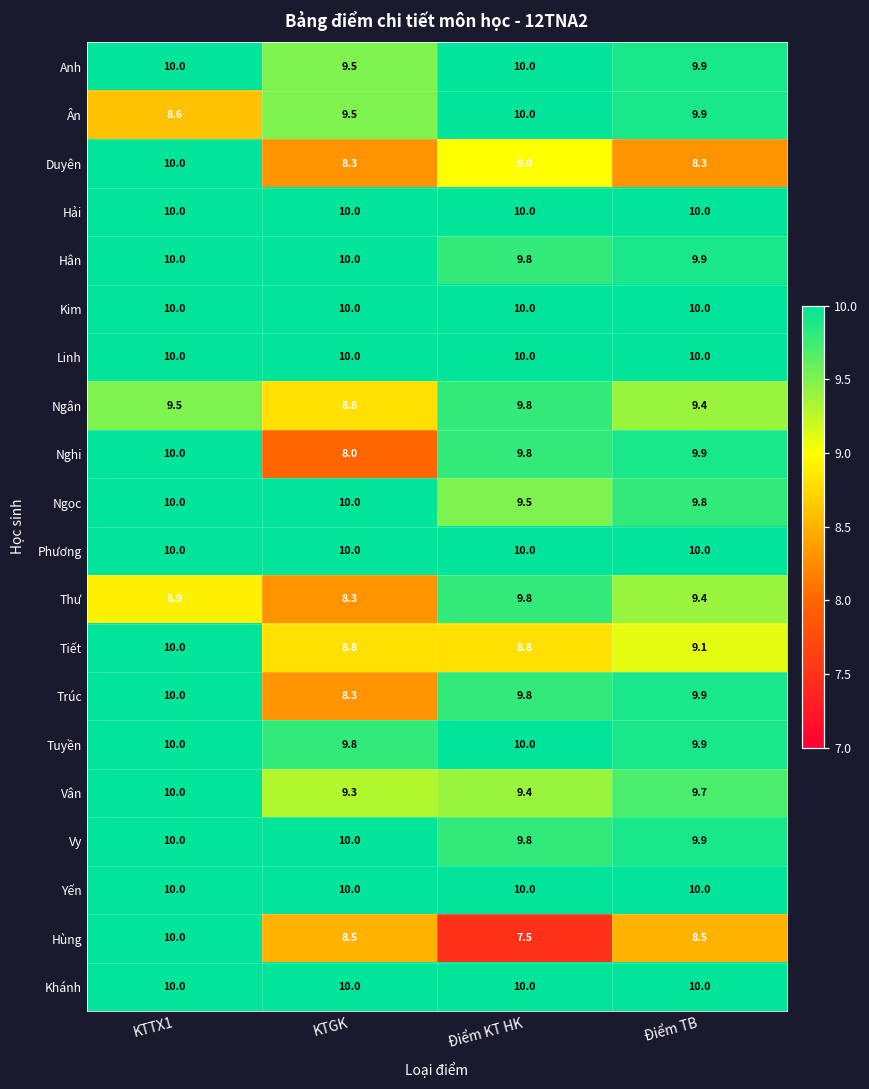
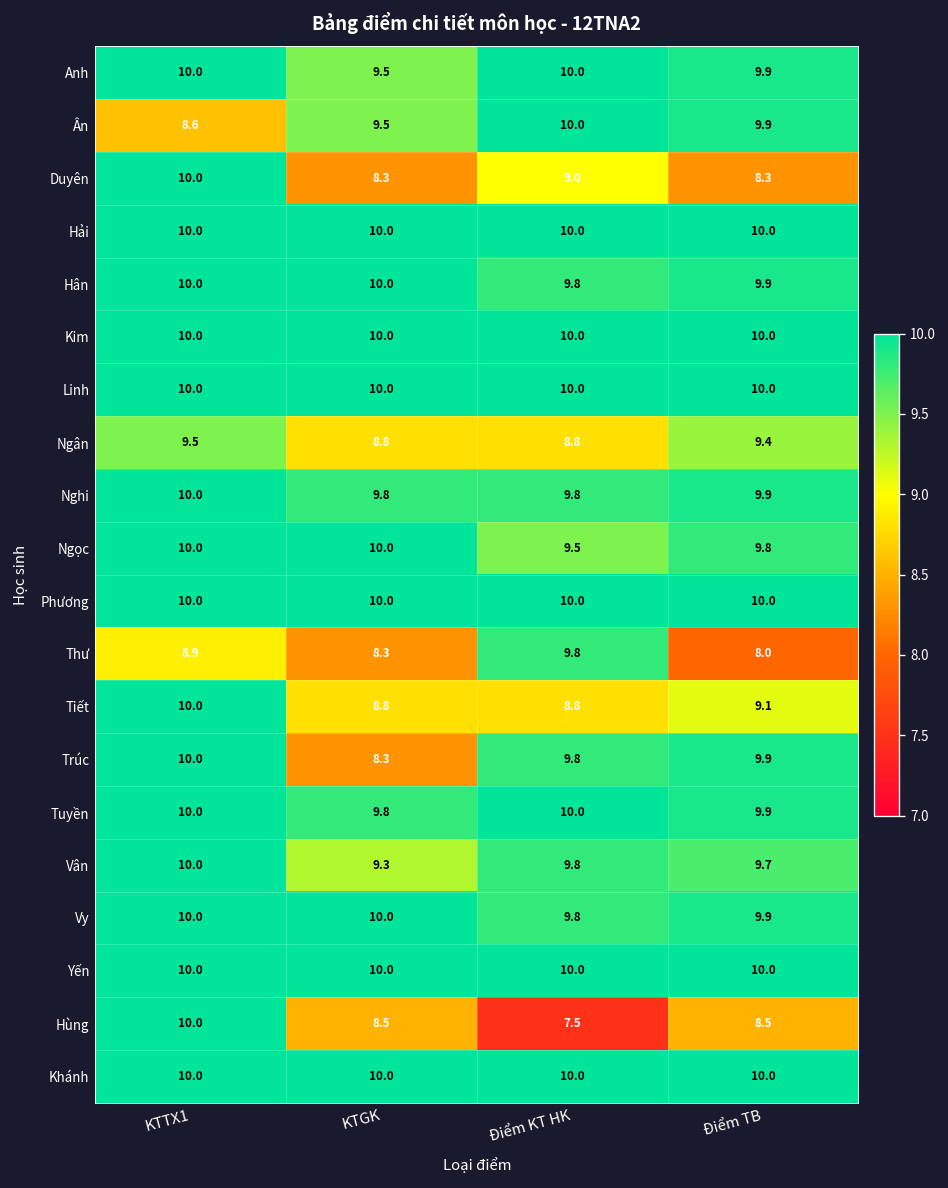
  {
    "Anh": {
      "KTTX1": 10.0,
      "KTGK": 9.5,
      "Điểm KT HK": 10.0,
      "Điểm TB": 9.9
    },
    "Ân": {
      "KTTX1": 8.6,
      "KTGK": 9.5,
      "Điểm KT HK": 10.0,
      "Điểm TB": 9.9
    },
    "Duyên": {
      "KTTX1": 10.0,
      "KTGK": 8.3,
      "Điểm KT HK": 9.0,
      "Điểm TB": 8.3
    },
    "Hải": {
      "KTTX1": 10.0,
      "KTGK": 10.0,
      "Điểm KT HK": 10.0,
      "Điểm TB": 10.0
    },
    "Hân": {
      "KTTX1": 10.0,
      "KTGK": 10.0,
      "Điểm KT HK": 9.8,
      "Điểm TB": 9.9
    },
    "Kim": {
      "KTTX1": 10.0,
      "KTGK": 10.0,
      "Điểm KT HK": 10.0,
      "Điểm TB": 10.0
    },
    "Linh": {
      "KTTX1": 10.0,
      "KTGK": 10.0,
      "Điểm KT HK": 10.0,
      "Điểm TB": 10.0
    },
    "Ngân": {
      "KTTX1": 9.5,
      "KTGK": 8.8,
-     "Điểm KT HK": 9.8,
+     "Điểm KT HK": 8.8,
      "Điểm TB": 9.4
    },
    "Nghi": {
      "KTTX1": 10.0,
-     "KTGK": 8.0,
+     "KTGK": 9.8,
      "Điểm KT HK": 9.8,
      "Điểm TB": 9.9
    },
    "Ngọc": {
      "KTTX1": 10.0,
      "KTGK": 10.0,
      "Điểm KT HK": 9.5,
      "Điểm TB": 9.8
    },
    "Phương": {
      "KTTX1": 10.0,
      "KTGK": 10.0,
      "Điểm KT HK": 10.0,
      "Điểm TB": 10.0
    },
    "Thư": {
      "KTTX1": 8.9,
      "KTGK": 8.3,
      "Điểm KT HK": 9.8,
-     "Điểm TB": 9.4
+     "Điểm TB": 8.0
    },
    "Tiết": {
      "KTTX1": 10.0,
      "KTGK": 8.8,
      "Điểm KT HK": 8.8,
      "Điểm TB": 9.1
    },
    "Trúc": {
      "KTTX1": 10.0,
      "KTGK": 8.3,
      "Điểm KT HK": 9.8,
      "Điểm TB": 9.9
    },
    "Tuyền": {
      "KTTX1": 10.0,
      "KTGK": 9.8,
      "Điểm KT HK": 10.0,
      "Điểm TB": 9.9
    },
    "Vân": {
      "KTTX1": 10.0,
      "KTGK": 9.3,
-     "Điểm KT HK": 9.4,
+     "Điểm KT HK": 9.8,
      "Điểm TB": 9.7
    },
    "Vy": {
      "KTTX1": 10.0,
      "KTGK": 10.0,
      "Điểm KT HK": 9.8,
      "Điểm TB": 9.9
    },
    "Yến": {
      "KTTX1": 10.0,
      "KTGK": 10.0,
      "Điểm KT HK": 10.0,
      "Điểm TB": 10.0
    },
    "Hùng": {
      "KTTX1": 10.0,
      "KTGK": 8.5,
      "Điểm KT HK": 7.5,
      "Điểm TB": 8.5
    },
    "Khánh": {
      "KTTX1": 10.0,
      "KTGK": 10.0,
      "Điểm KT HK": 10.0,
      "Điểm TB": 10.0
    }
  }
